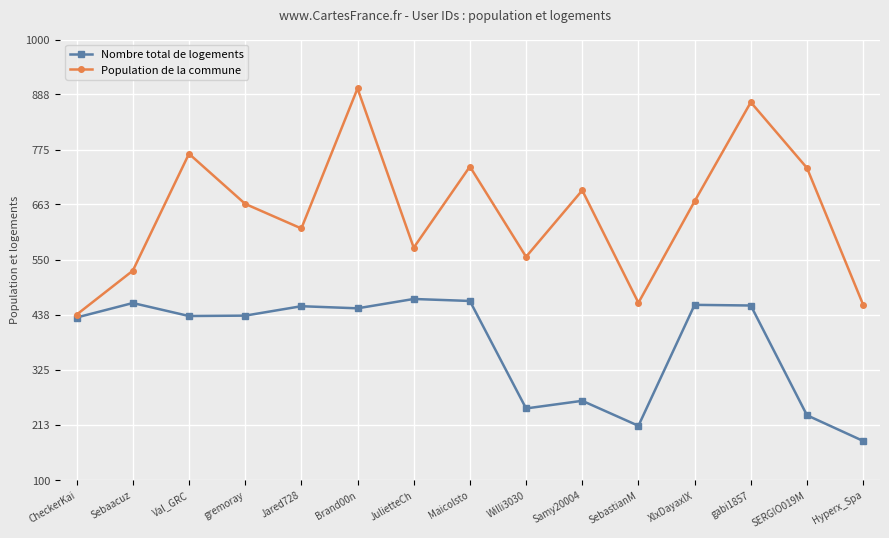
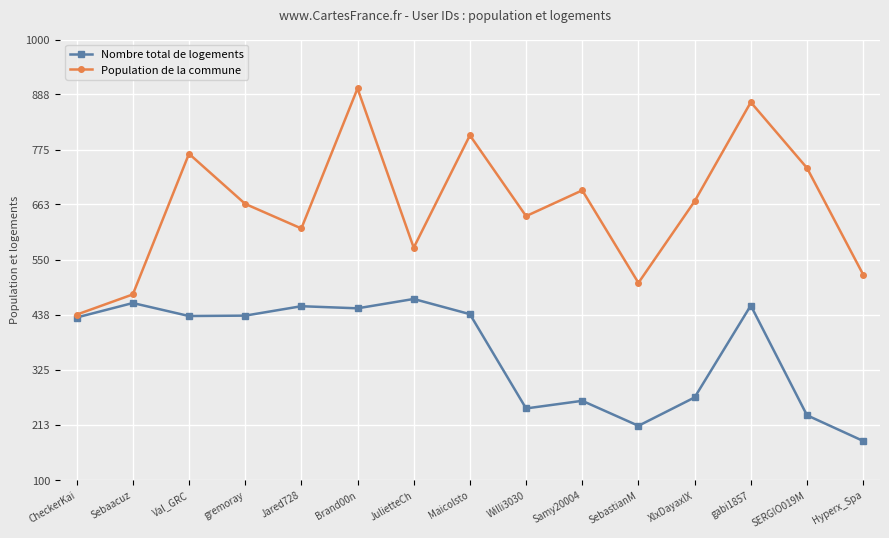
  {
    "Nombre total de logements": {
      "CheckerKai": 430,
      "Sebaacuz": 460,
      "Val_GRC": 440,
      "gremoray": 440,
      "Jared728": 460,
      "Brand00n": 450,
      "JulietteCh": 470,
-     "Maicolsto": 470,
+     "Maicolsto": 440,
      "Willi3030": 250,
      "Samy20004": 260,
      "SebastianM": 210,
-     "XlxDayaxlX": 460,
+     "XlxDayaxlX": 270,
      "gabi1857": 460,
      "SERGIO019M": 230,
      "Hyperx_Spa": 180
    },
    "Population de la commune": {
      "CheckerKai": 440,
-     "Sebaacuz": 530,
+     "Sebaacuz": 480,
      "Val_GRC": 770,
      "gremoray": 660,
      "Jared728": 610,
      "Brand00n": 900,
      "JulietteCh": 570,
-     "Maicolsto": 740,
-     "Willi3030": 560,
+     "Maicolsto": 800,
+     "Willi3030": 640,
      "Samy20004": 690,
-     "SebastianM": 460,
+     "SebastianM": 500,
      "XlxDayaxlX": 670,
      "gabi1857": 870,
      "SERGIO019M": 740,
-     "Hyperx_Spa": 460
+     "Hyperx_Spa": 520
    }
  }
